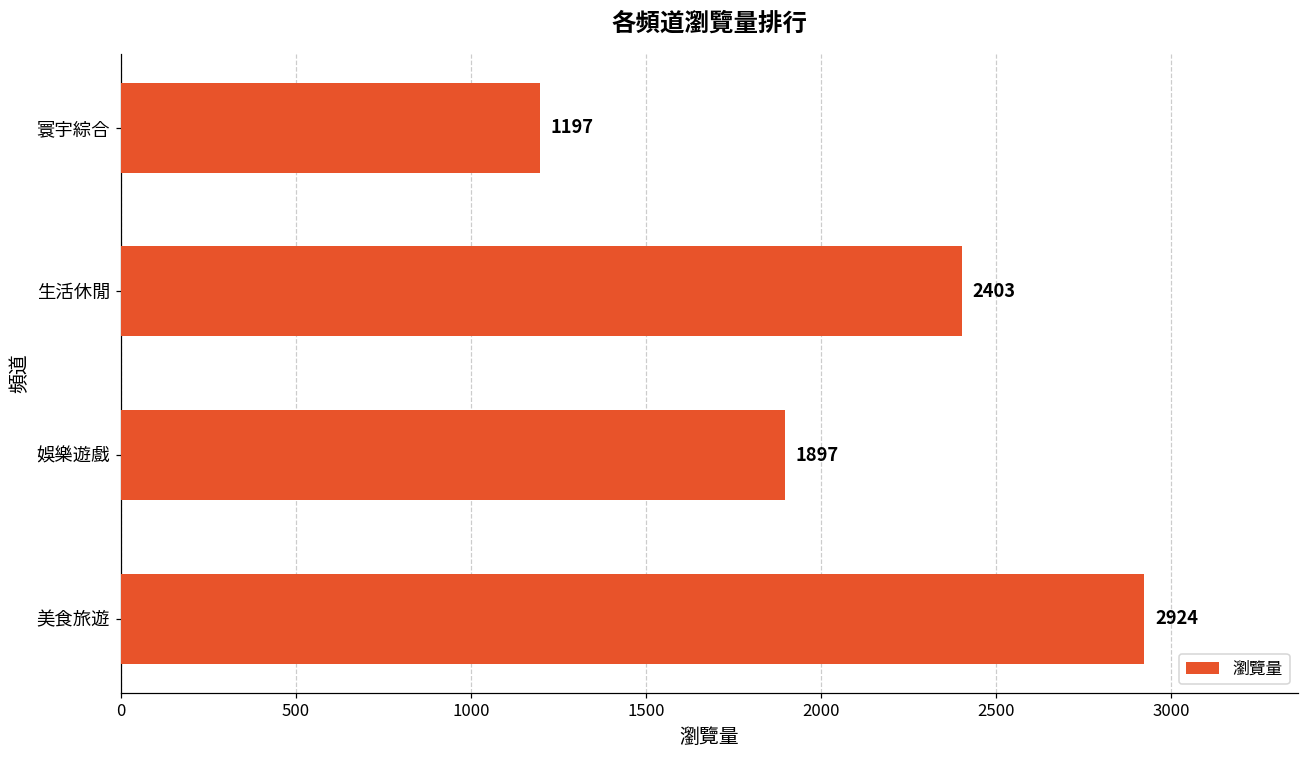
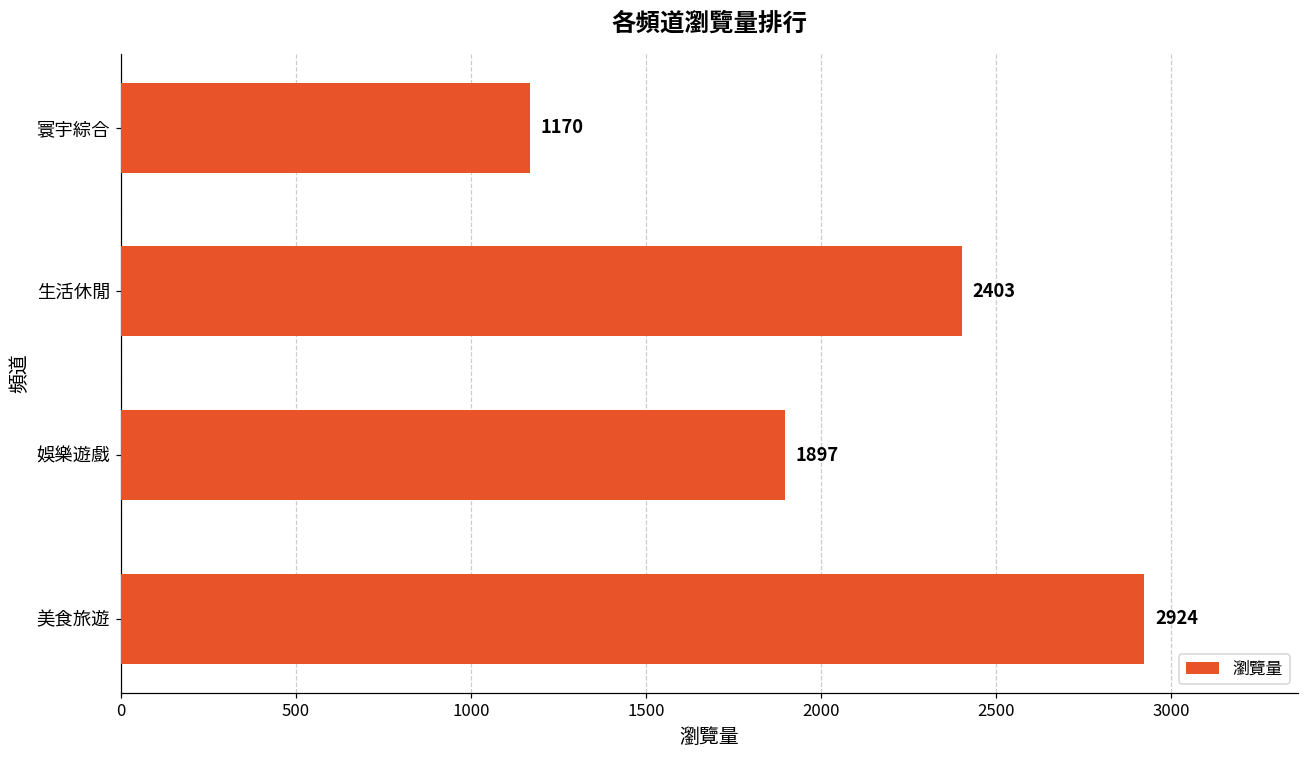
  {
-   "寰宇綜合": 1197,
+   "寰宇綜合": 1170,
    "生活休閒": 2403,
    "娛樂遊戲": 1897,
    "美食旅遊": 2924
  }
